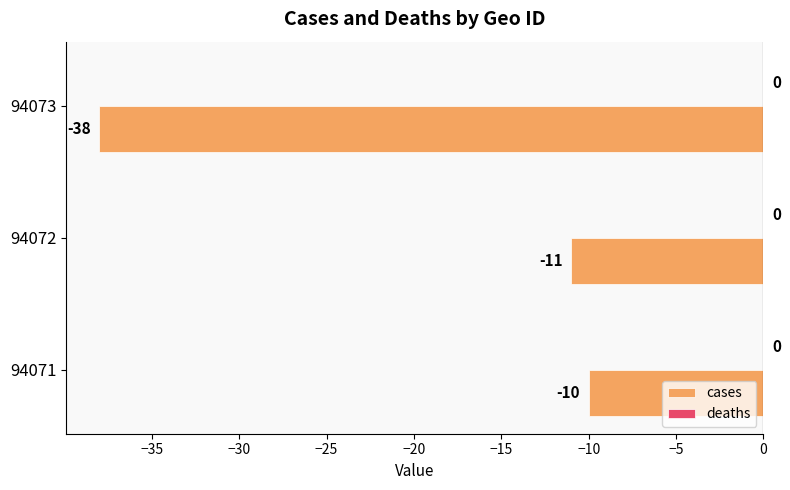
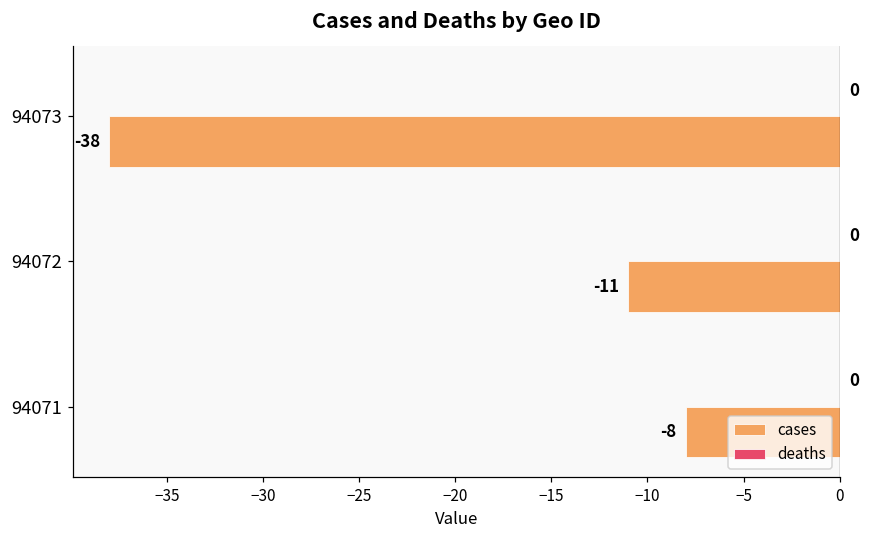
  {
    "cases": {
      "94073": -38,
      "94072": -11,
-     "94071": -10
+     "94071": -8
    },
    "deaths": {
      "94073": 0,
      "94072": 0,
      "94071": 0
    }
  }
